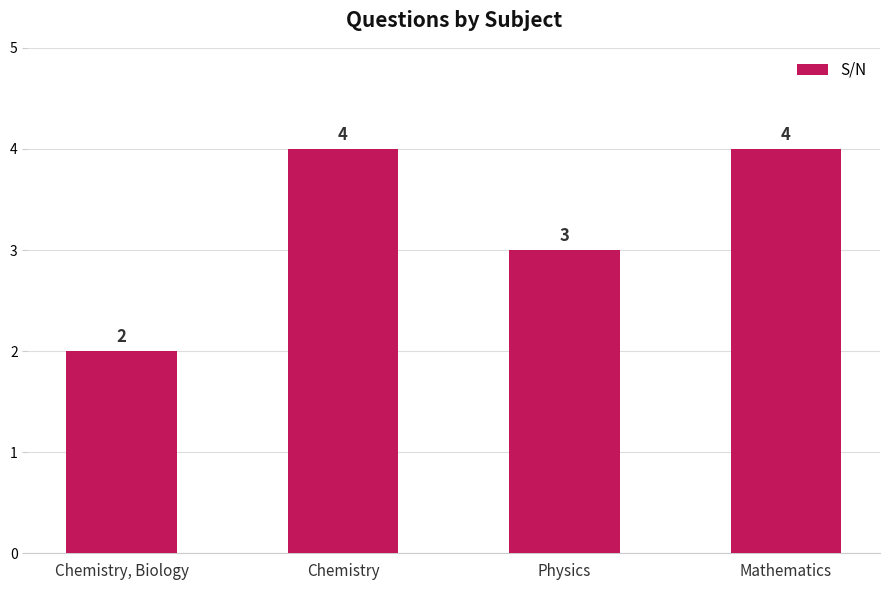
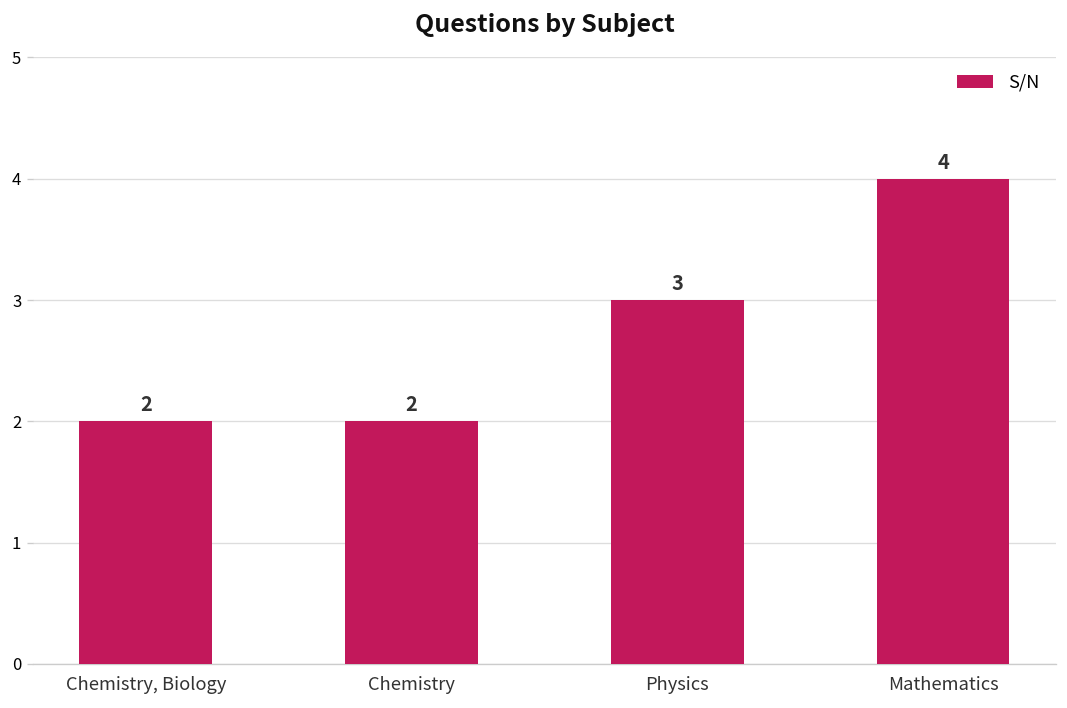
  {
    "Chemistry, Biology": 2,
-   "Chemistry": 4,
+   "Chemistry": 2,
    "Physics": 3,
    "Mathematics": 4
  }
